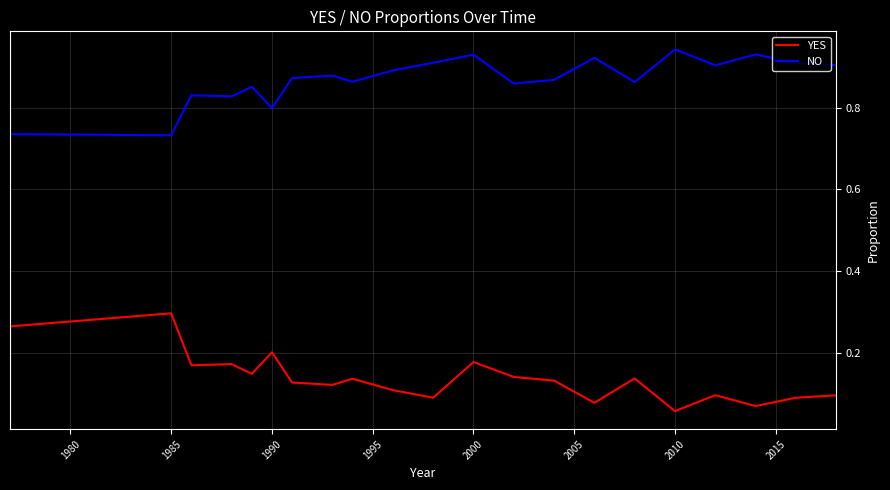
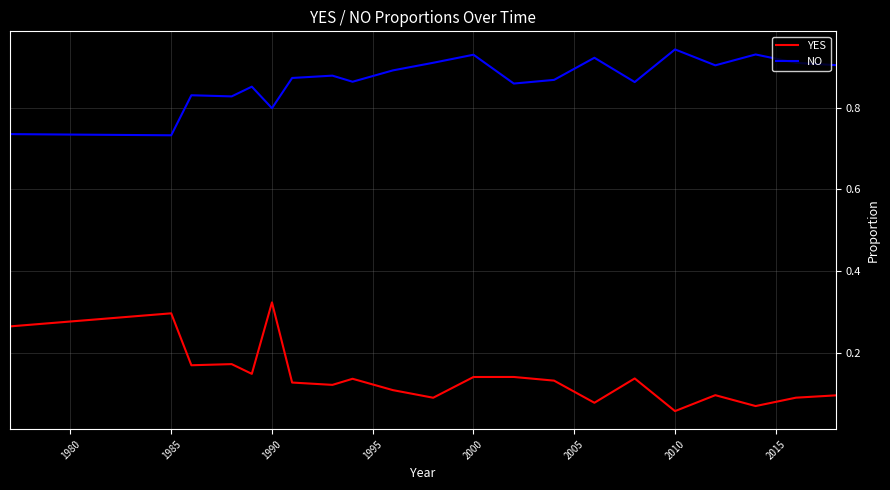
  {
    "YES": {
      "1985": 0.30,
-     "1990": 0.20,
-     "2000": 0.18,
+     "1990": 0.32,
+     "2000": 0.14,
      "2010": 0.06
    },
    "NO": {
      "1985": 0.73,
      "1990": 0.80,
      "2000": 0.93,
      "2010": 0.94
    }
  }
